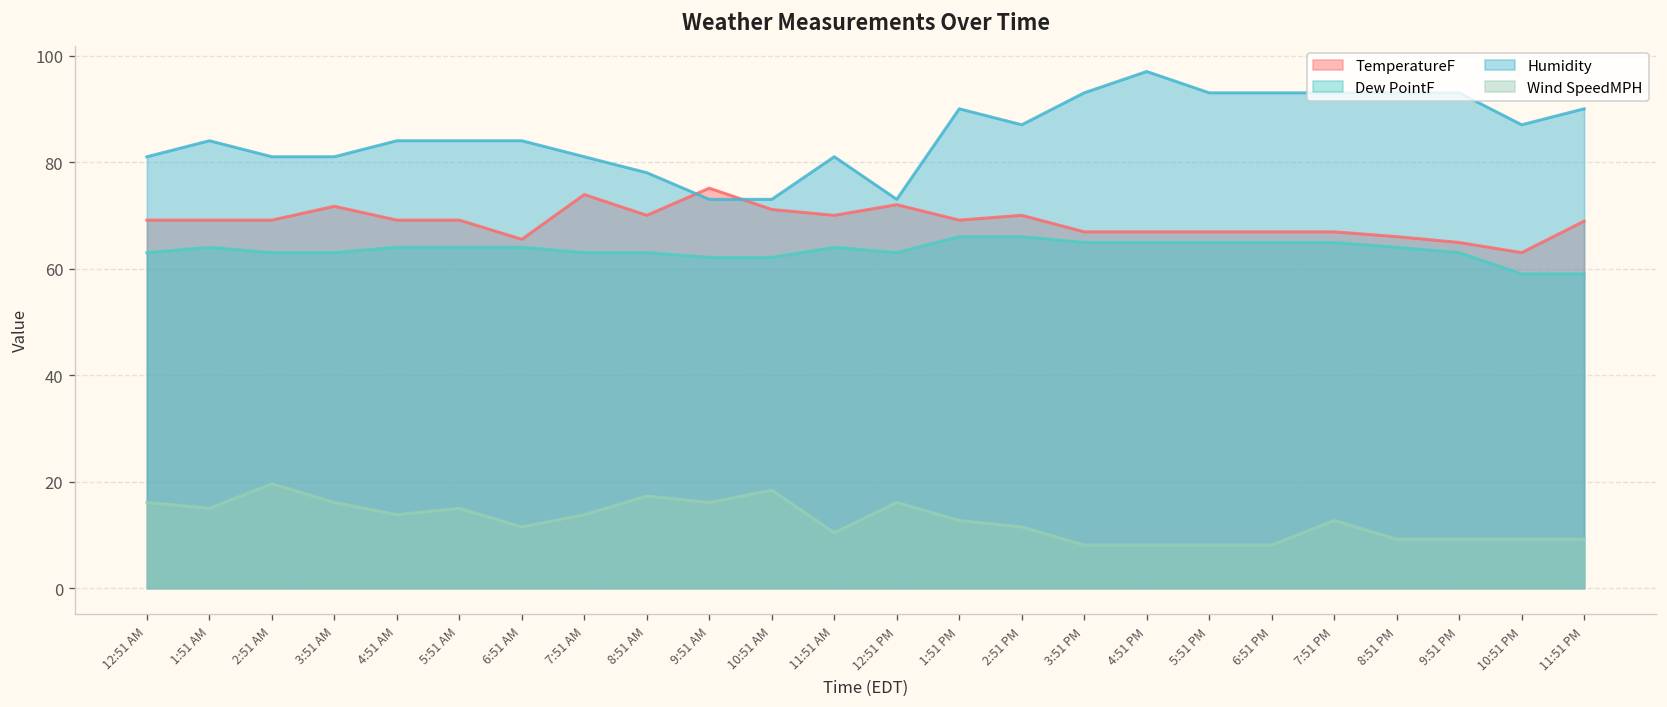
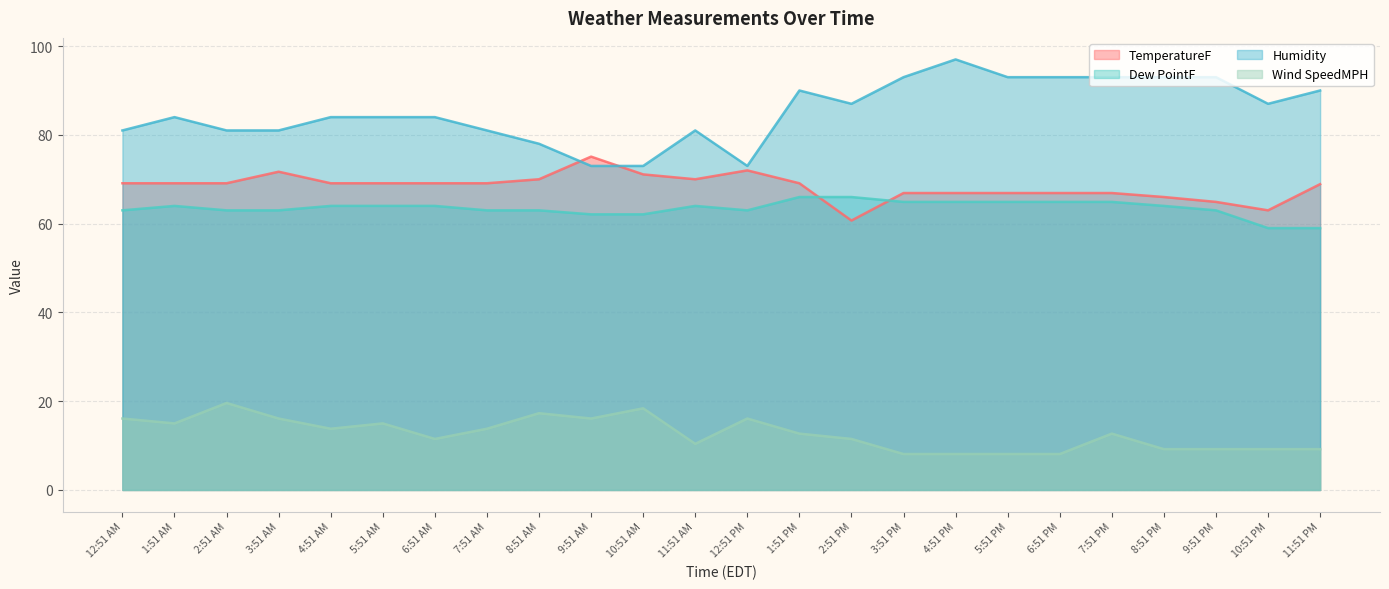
  {
    "TemperatureF": {
      "12:51 AM": 69,
      "1:51 AM": 69,
      "2:51 AM": 69,
      "3:51 AM": 72,
      "4:51 AM": 69,
      "5:51 AM": 69,
-     "6:51 AM": 66,
-     "7:51 AM": 74,
+     "6:51 AM": 69,
+     "7:51 AM": 69,
      "8:51 AM": 70,
      "9:51 AM": 75,
      "10:51 AM": 71,
      "11:51 AM": 70,
      "12:51 PM": 72,
      "1:51 PM": 69,
-     "2:51 PM": 70,
+     "2:51 PM": 61,
      "3:51 PM": 67,
      "4:51 PM": 67,
      "5:51 PM": 67,
      "6:51 PM": 67,
      "7:51 PM": 67,
      "8:51 PM": 66,
      "9:51 PM": 65,
      "10:51 PM": 63,
      "11:51 PM": 69
    }
  }
